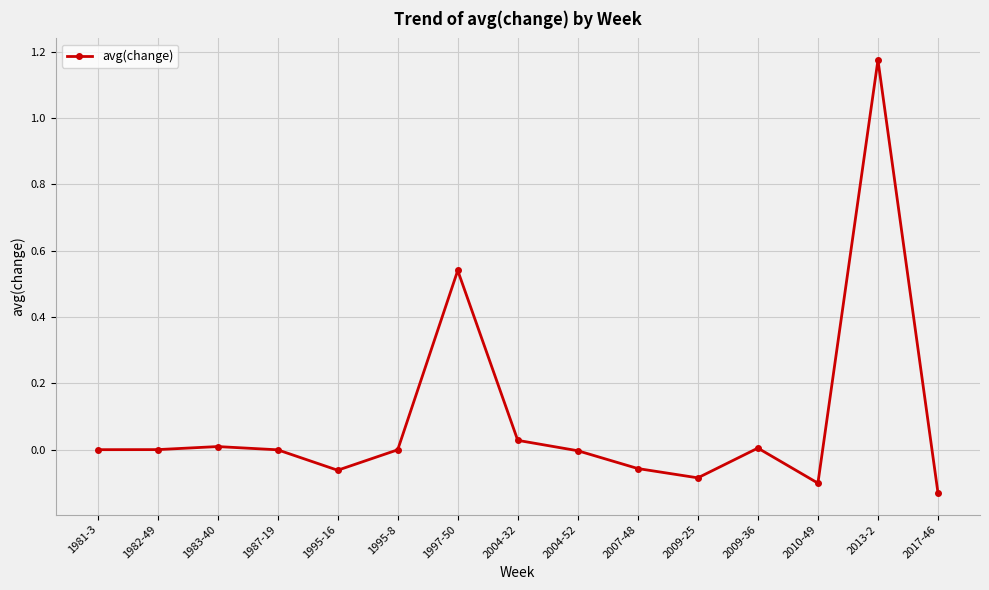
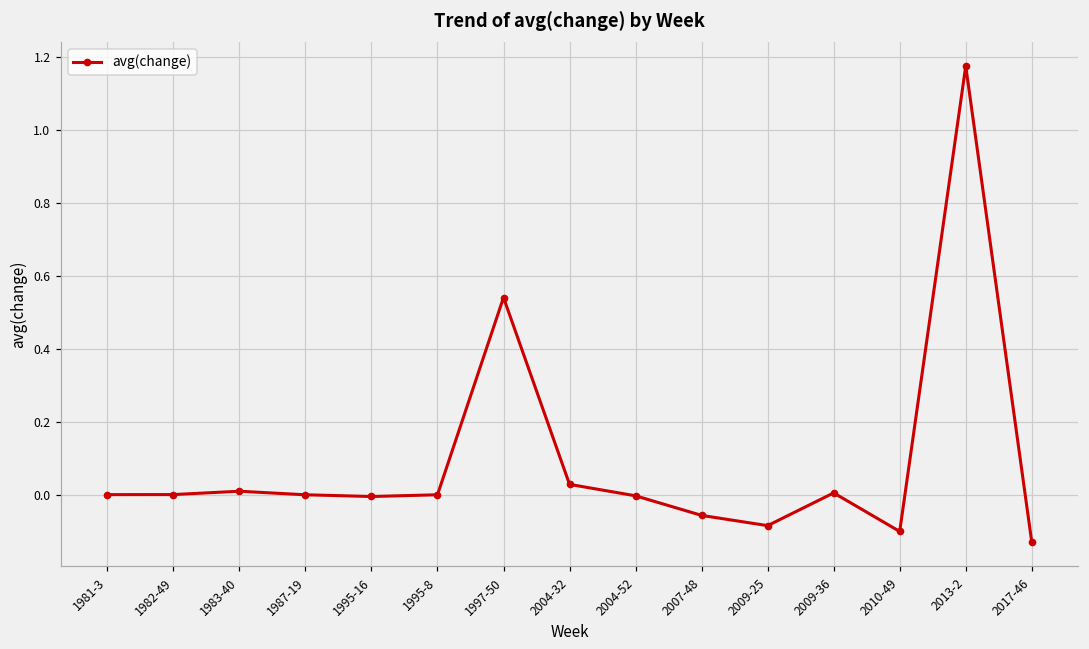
  {
    "1981-3": 0.00,
    "1982-49": 0.00,
    "1983-40": 0.01,
    "1987-19": 0.00,
-   "1995-16": -0.06,
+   "1995-16": 0.00,
    "1995-8": 0.00,
    "1997-50": 0.54,
    "2004-32": 0.03,
    "2004-52": 0.00,
    "2007-48": -0.06,
    "2009-25": -0.08,
    "2009-36": 0.01,
    "2010-49": -0.10,
    "2013-2": 1.18,
    "2017-46": -0.13
  }
